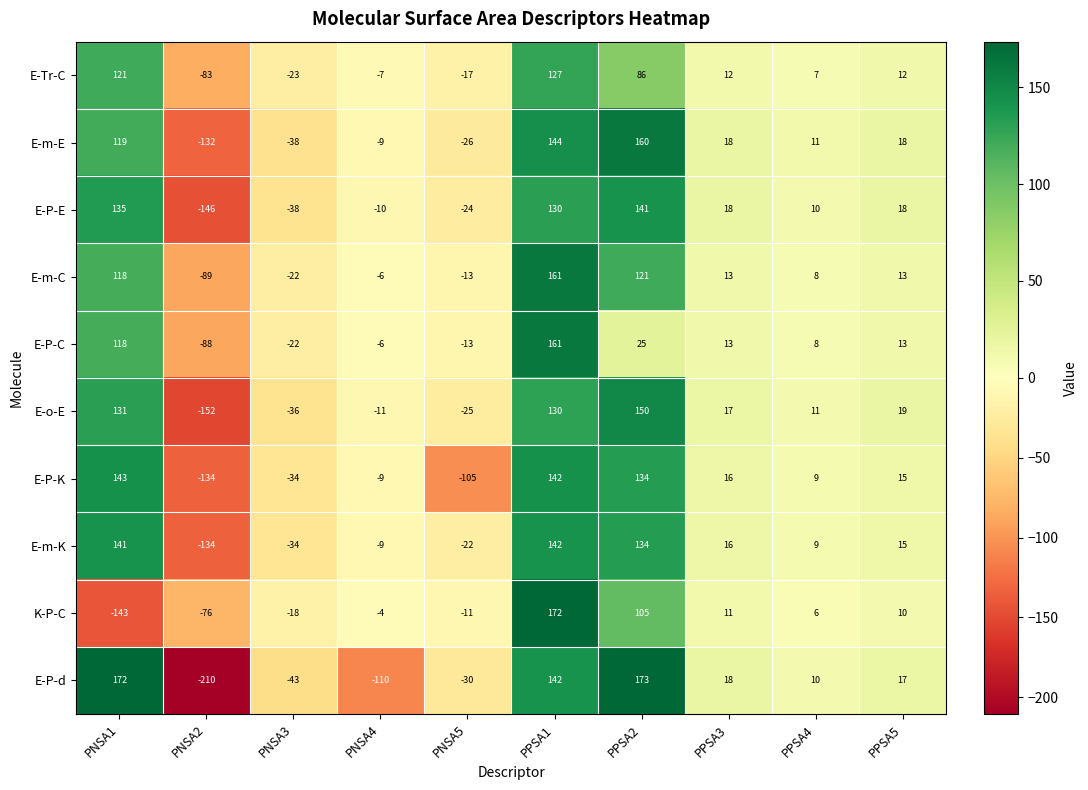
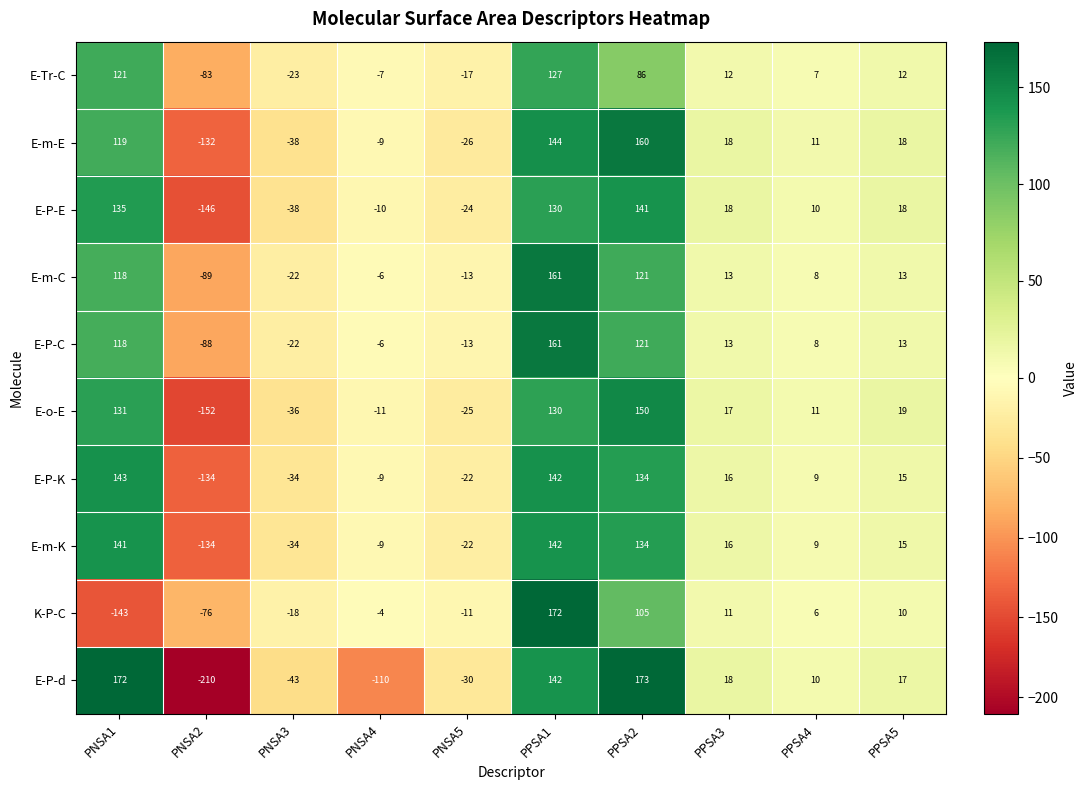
  {
    "E-Tr-C": {
      "PNSA1": 121,
      "PNSA2": -83,
      "PNSA3": -23,
      "PNSA4": -7,
      "PNSA5": -17,
      "PPSA1": 127,
      "PPSA2": 86,
      "PPSA3": 12,
      "PPSA4": 7,
      "PPSA5": 12
    },
    "E-m-E": {
      "PNSA1": 119,
      "PNSA2": -132,
      "PNSA3": -38,
      "PNSA4": -9,
      "PNSA5": -26,
      "PPSA1": 144,
      "PPSA2": 160,
      "PPSA3": 18,
      "PPSA4": 11,
      "PPSA5": 18
    },
    "E-P-E": {
      "PNSA1": 135,
      "PNSA2": -146,
      "PNSA3": -38,
      "PNSA4": -10,
      "PNSA5": -24,
      "PPSA1": 130,
      "PPSA2": 141,
      "PPSA3": 18,
      "PPSA4": 10,
      "PPSA5": 18
    },
    "E-m-C": {
      "PNSA1": 118,
      "PNSA2": -89,
      "PNSA3": -22,
      "PNSA4": -6,
      "PNSA5": -13,
      "PPSA1": 161,
      "PPSA2": 121,
      "PPSA3": 13,
      "PPSA4": 8,
      "PPSA5": 13
    },
    "E-P-C": {
      "PNSA1": 118,
      "PNSA2": -88,
      "PNSA3": -22,
      "PNSA4": -6,
      "PNSA5": -13,
      "PPSA1": 161,
-     "PPSA2": 25,
+     "PPSA2": 121,
      "PPSA3": 13,
      "PPSA4": 8,
      "PPSA5": 13
    },
    "E-o-E": {
      "PNSA1": 131,
      "PNSA2": -152,
      "PNSA3": -36,
      "PNSA4": -11,
      "PNSA5": -25,
      "PPSA1": 130,
      "PPSA2": 150,
      "PPSA3": 17,
      "PPSA4": 11,
      "PPSA5": 19
    },
    "E-P-K": {
      "PNSA1": 143,
      "PNSA2": -134,
      "PNSA3": -34,
      "PNSA4": -9,
-     "PNSA5": -105,
+     "PNSA5": -22,
      "PPSA1": 142,
      "PPSA2": 134,
      "PPSA3": 16,
      "PPSA4": 9,
      "PPSA5": 15
    },
    "E-m-K": {
      "PNSA1": 141,
      "PNSA2": -134,
      "PNSA3": -34,
      "PNSA4": -9,
      "PNSA5": -22,
      "PPSA1": 142,
      "PPSA2": 134,
      "PPSA3": 16,
      "PPSA4": 9,
      "PPSA5": 15
    },
    "K-P-C": {
      "PNSA1": -143,
      "PNSA2": -76,
      "PNSA3": -18,
      "PNSA4": -4,
      "PNSA5": -11,
      "PPSA1": 172,
      "PPSA2": 105,
      "PPSA3": 11,
      "PPSA4": 6,
      "PPSA5": 10
    },
    "E-P-d": {
      "PNSA1": 172,
      "PNSA2": -210,
      "PNSA3": -43,
      "PNSA4": -110,
      "PNSA5": -30,
      "PPSA1": 142,
      "PPSA2": 173,
      "PPSA3": 18,
      "PPSA4": 10,
      "PPSA5": 17
    }
  }
